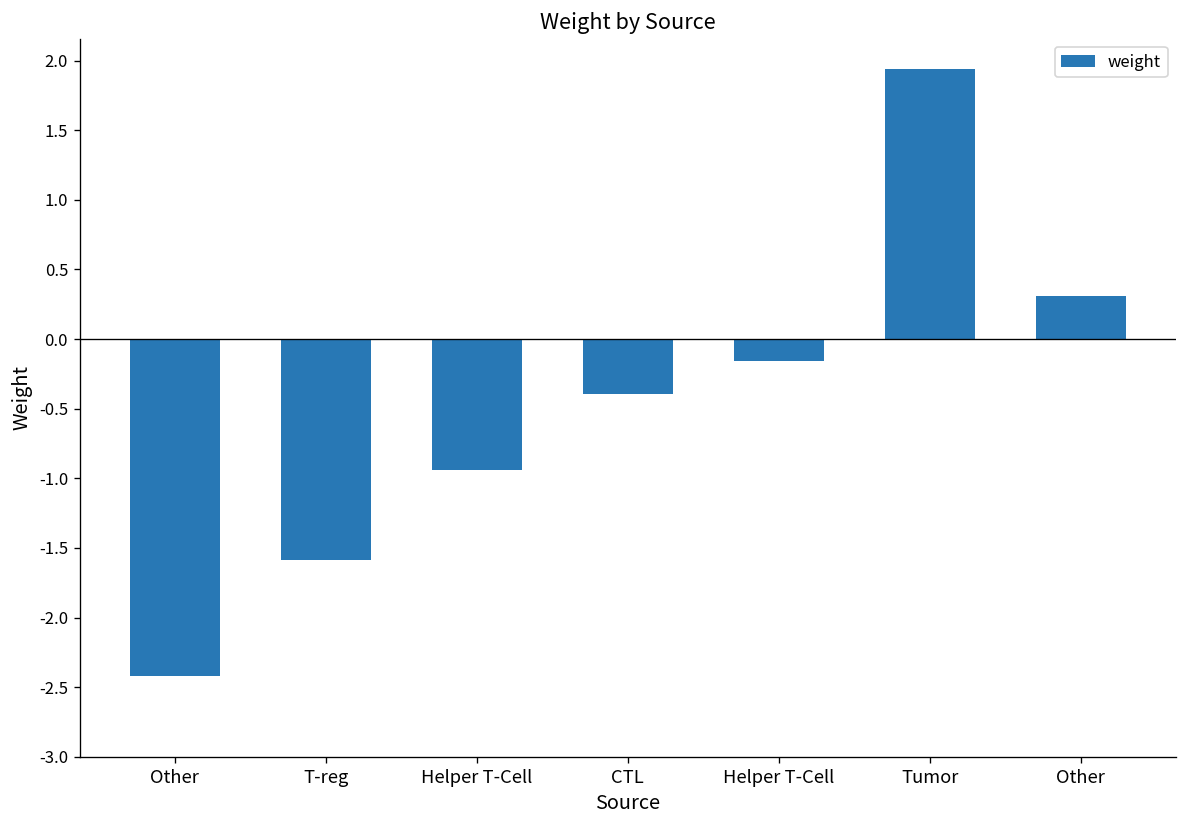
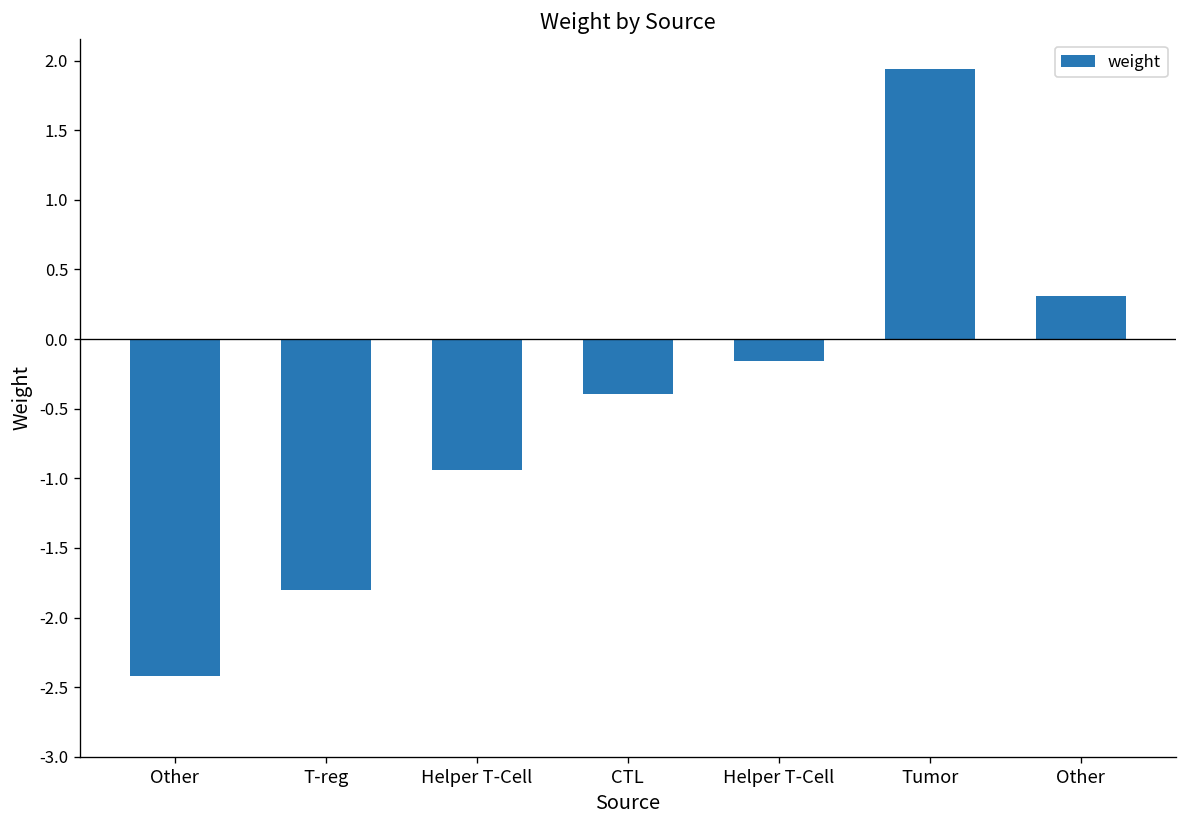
  {
-   "T-reg": -1.59,
+   "T-reg": -1.80,
    "CTL": -0.40,
    "Tumor": 1.94
  }
